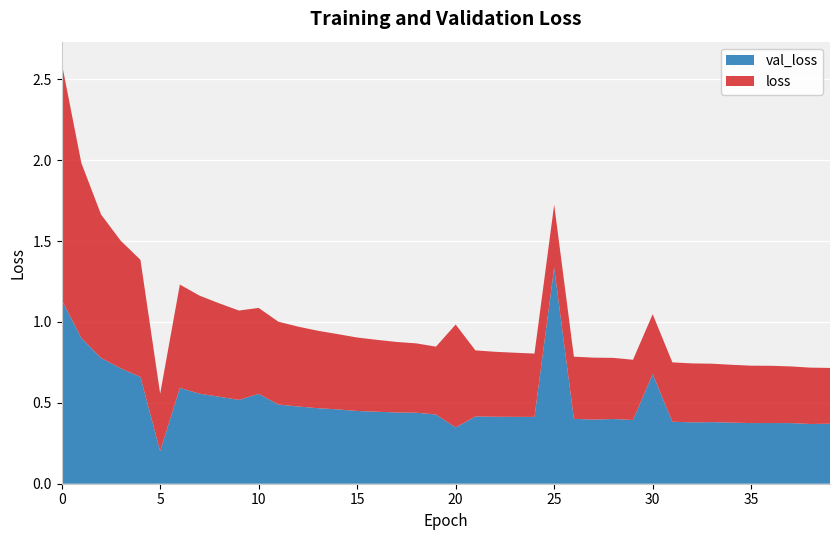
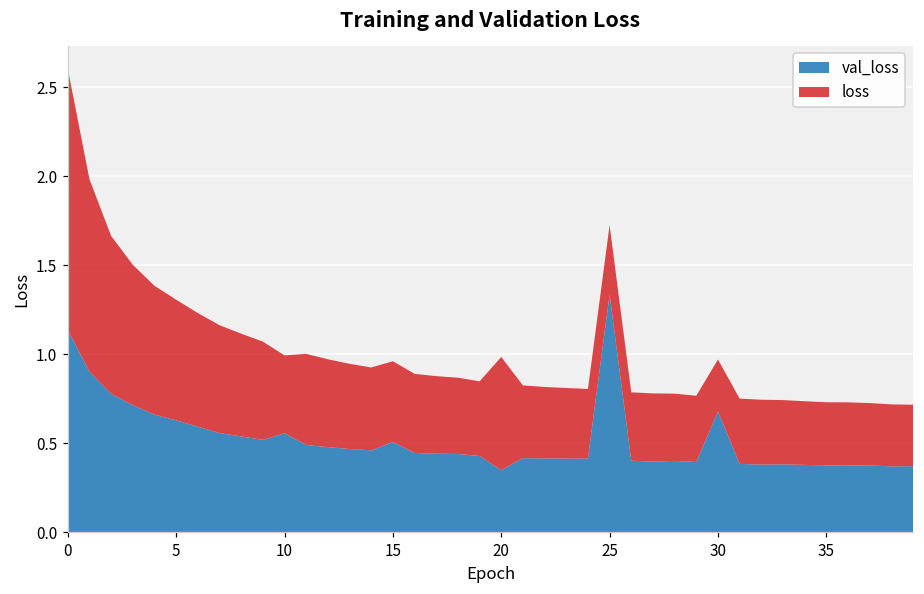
  {
    "val_loss": {
      "0": 1.14,
-     "5": 0.20,
+     "5": 0.63,
      "10": 0.56,
-     "15": 0.45,
+     "15": 0.51,
      "20": 0.35,
      "25": 1.34,
      "30": 0.68,
      "35": 0.37
    },
    "loss": {
      "0": 1.47,
-     "5": 0.36,
-     "10": 0.53,
+     "5": 0.68,
+     "10": 0.44,
      "15": 0.45,
      "20": 0.64,
      "25": 0.39,
-     "30": 0.37,
+     "30": 0.29,
      "35": 0.35
    }
  }
